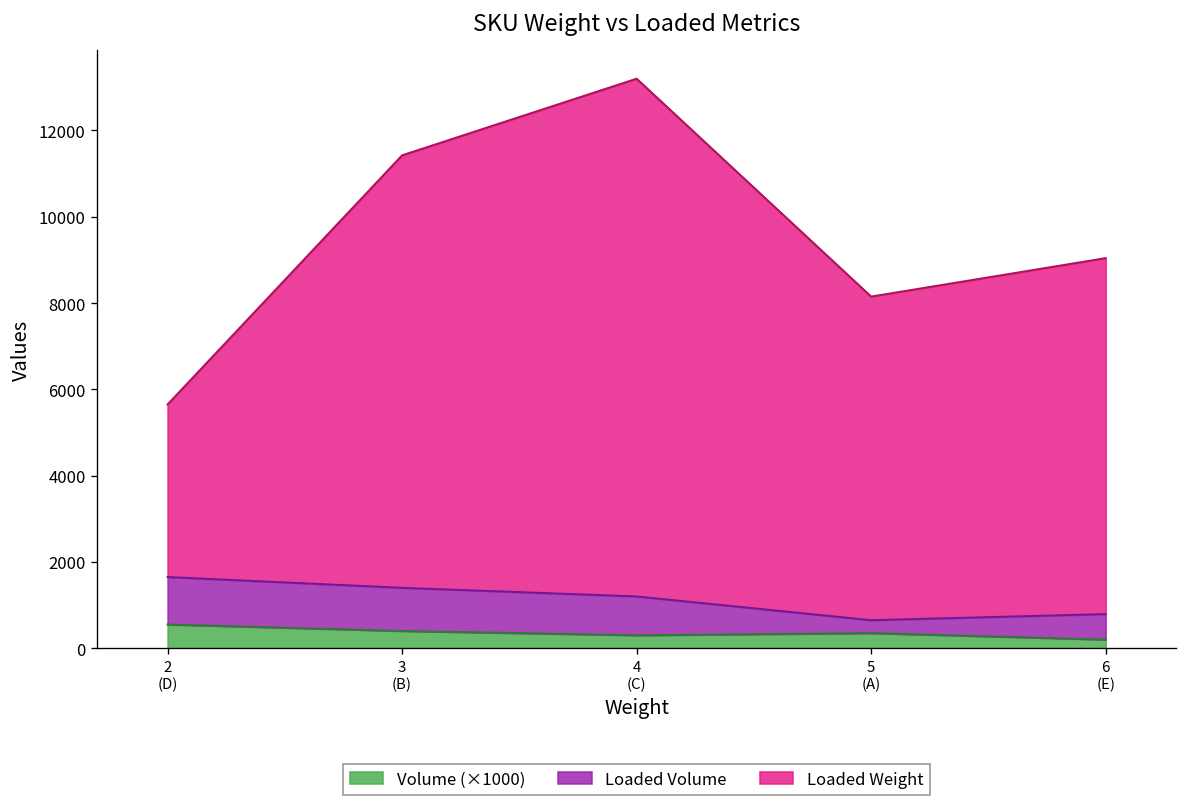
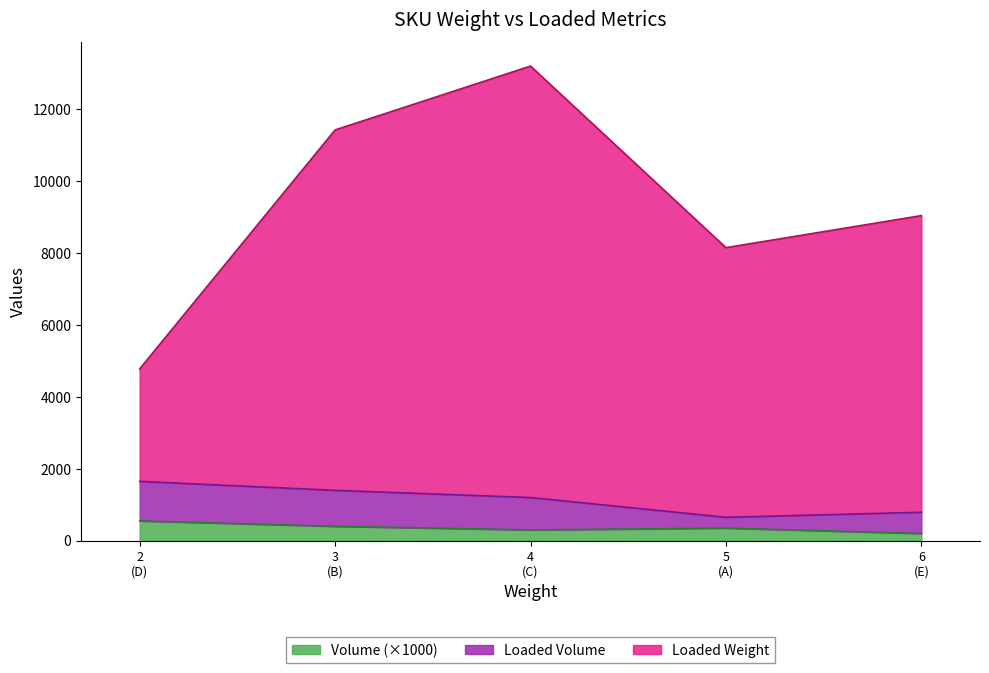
  {
    "Volume (×1000)": {
      "2 (D)": 600,
      "3 (B)": 400,
      "4 (C)": 300,
      "5 (A)": 400,
      "6 (E)": 200
    },
    "Loaded Volume": {
      "2 (D)": 1100,
      "3 (B)": 1000,
      "4 (C)": 900,
      "5 (A)": 300,
      "6 (E)": 600
    },
    "Loaded Weight": {
-     "2 (D)": 4000,
+     "2 (D)": 3100,
      "3 (B)": 10000,
      "4 (C)": 12000,
      "5 (A)": 7500,
      "6 (E)": 8300
    }
  }
